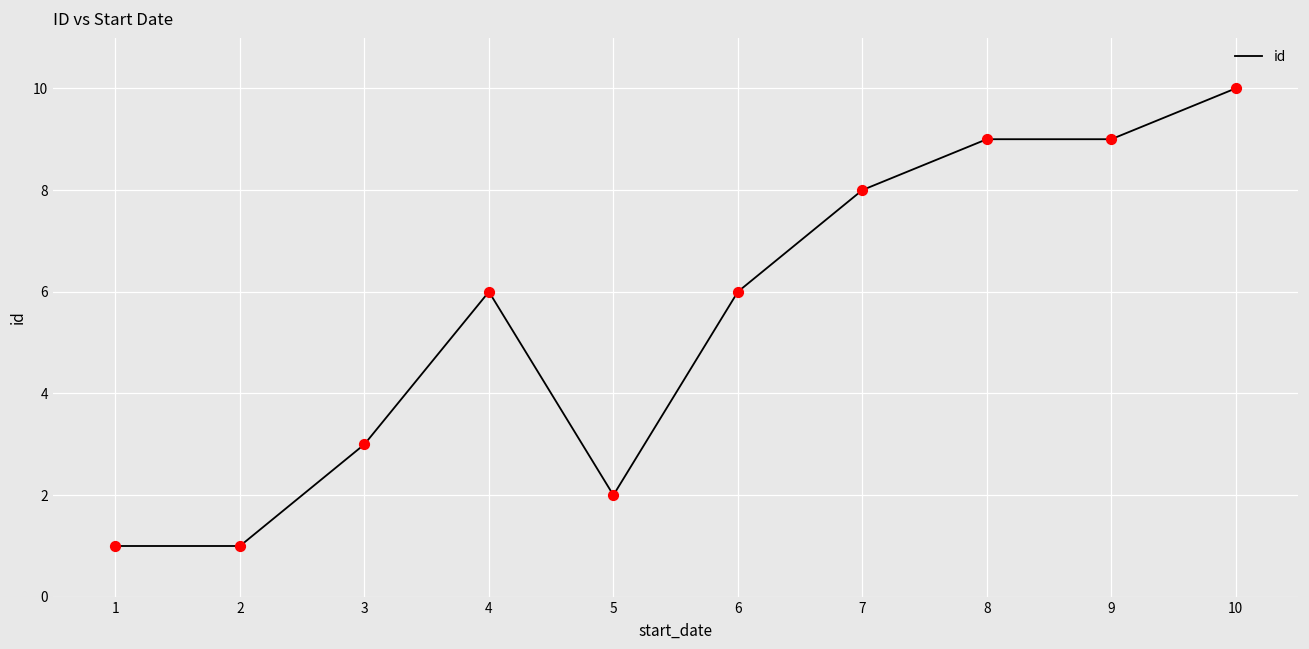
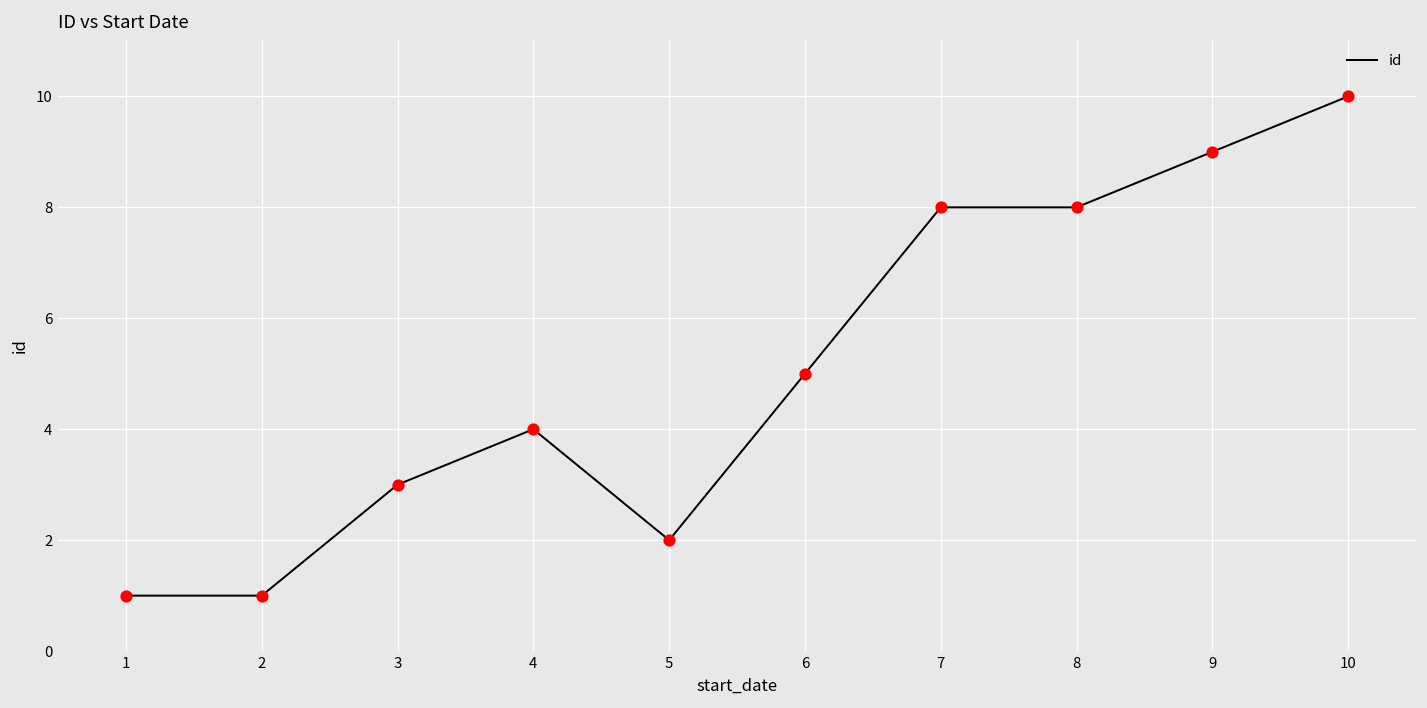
  {
    "1": 1,
    "2": 1,
    "3": 3,
-   "4": 6,
+   "4": 4,
    "5": 2,
-   "6": 6,
+   "6": 5,
    "7": 8,
-   "8": 9,
+   "8": 8,
    "9": 9,
    "10": 10
  }
